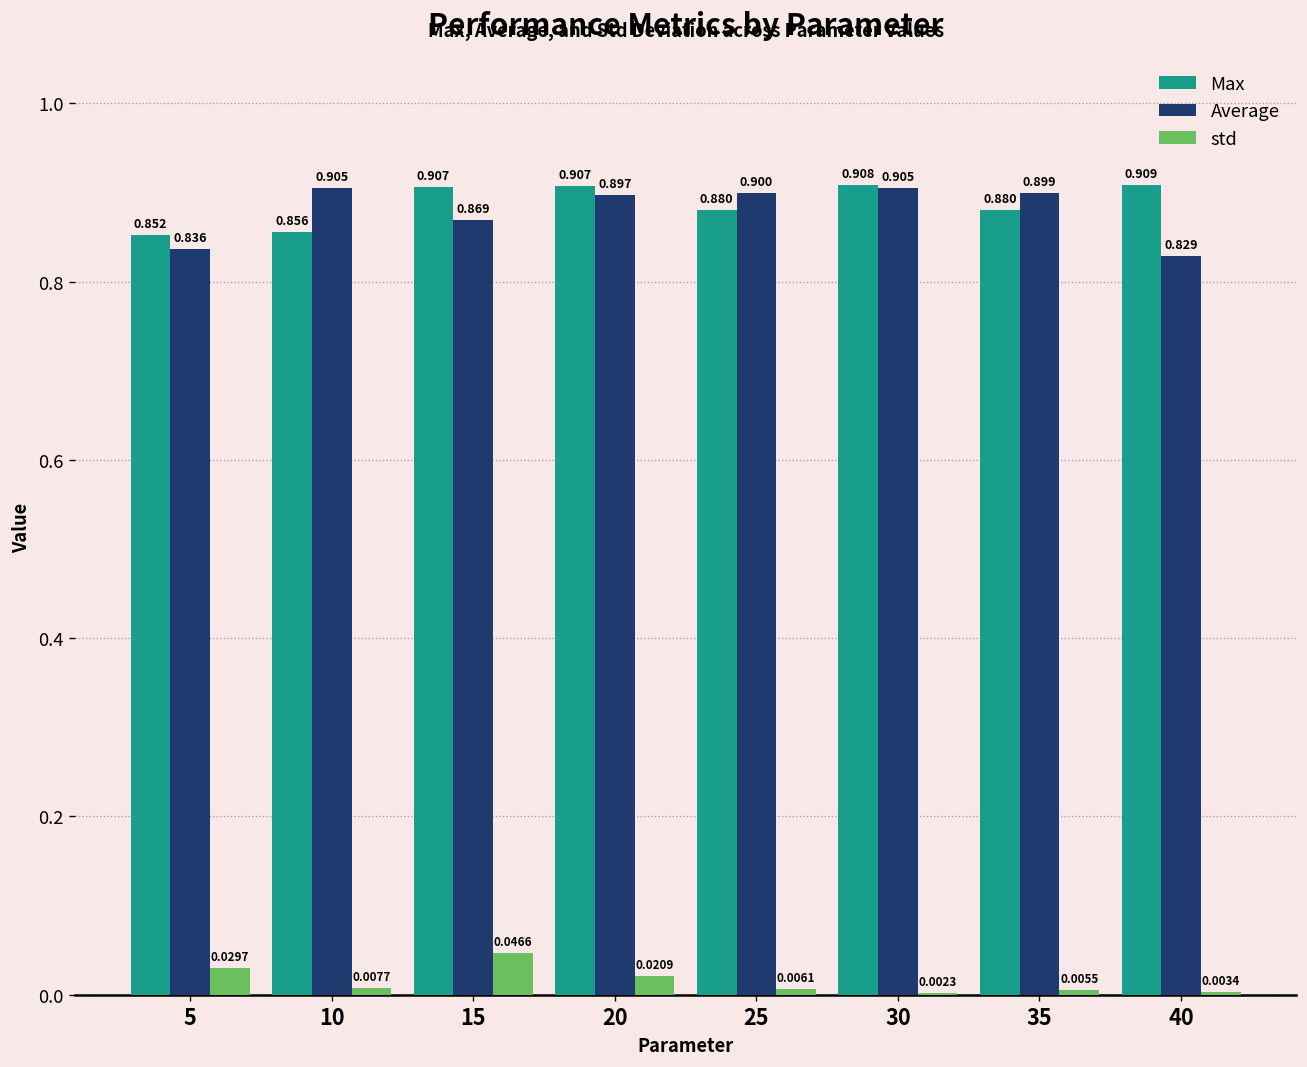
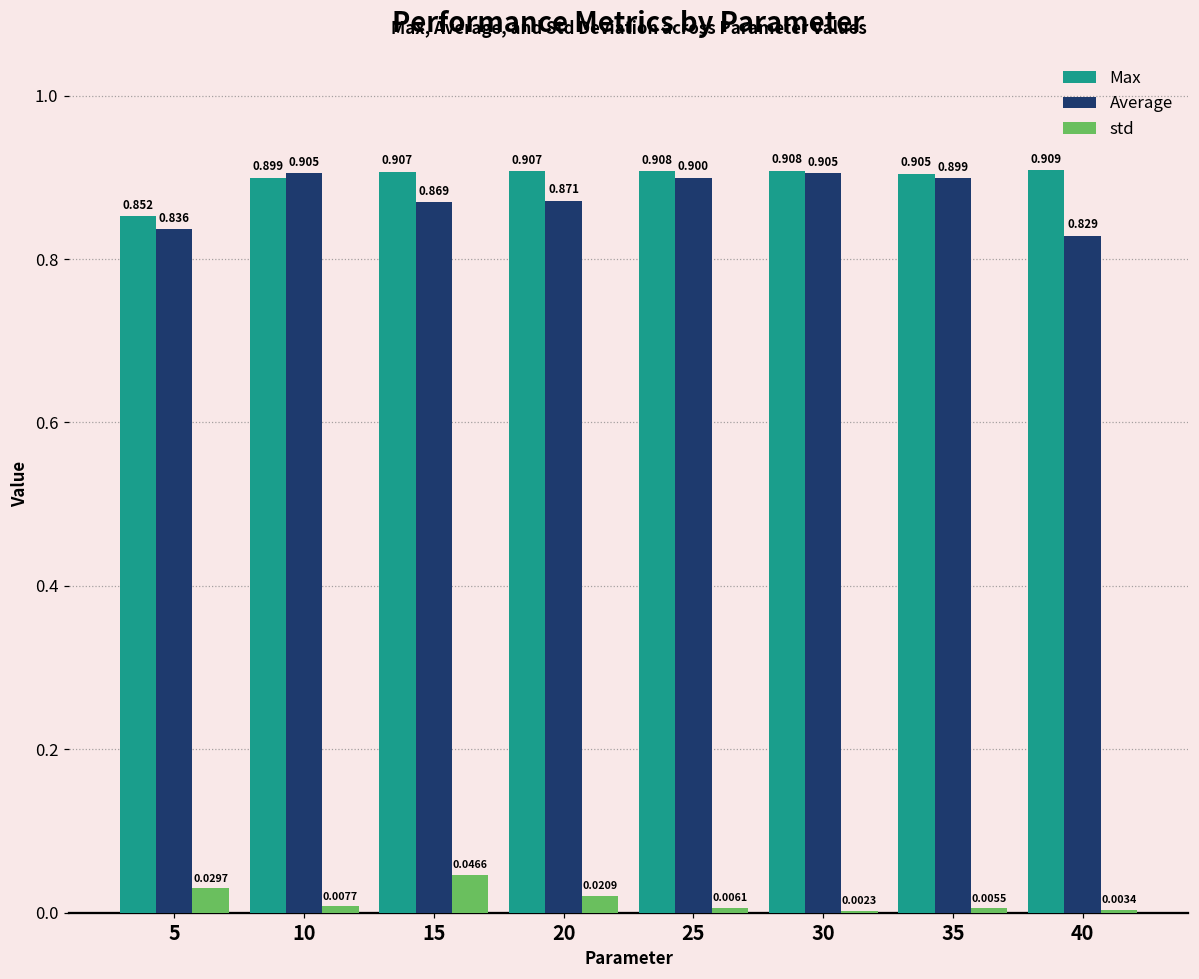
  {
    "Max": {
      "5": 0.852,
-     "10": 0.856,
+     "10": 0.899,
      "15": 0.907,
      "20": 0.907,
-     "25": 0.880,
+     "25": 0.908,
      "30": 0.908,
-     "35": 0.880,
+     "35": 0.905,
      "40": 0.909
    },
    "Average": {
      "5": 0.836,
      "10": 0.905,
      "15": 0.869,
-     "20": 0.897,
+     "20": 0.871,
      "25": 0.900,
      "30": 0.905,
      "35": 0.899,
      "40": 0.829
    },
    "std": {
      "5": 0.0297,
      "10": 0.0077,
      "15": 0.0466,
      "20": 0.0209,
      "25": 0.0061,
      "30": 0.0023,
      "35": 0.0055,
      "40": 0.0034
    }
  }
